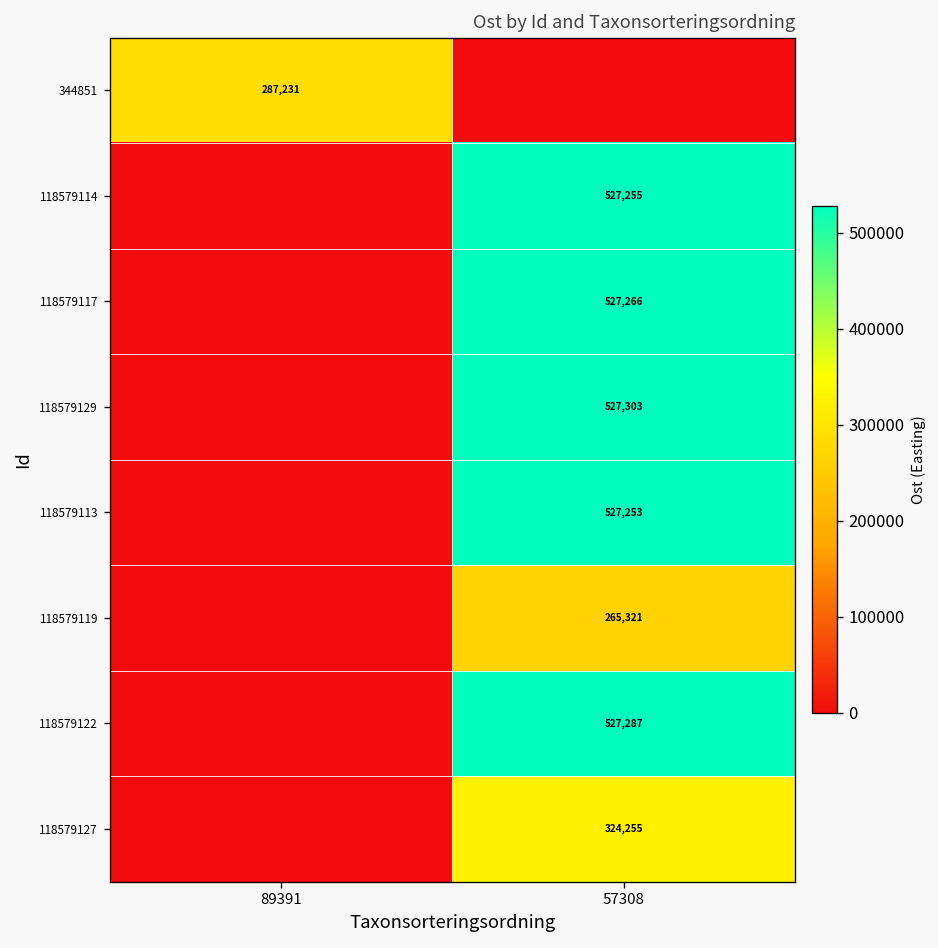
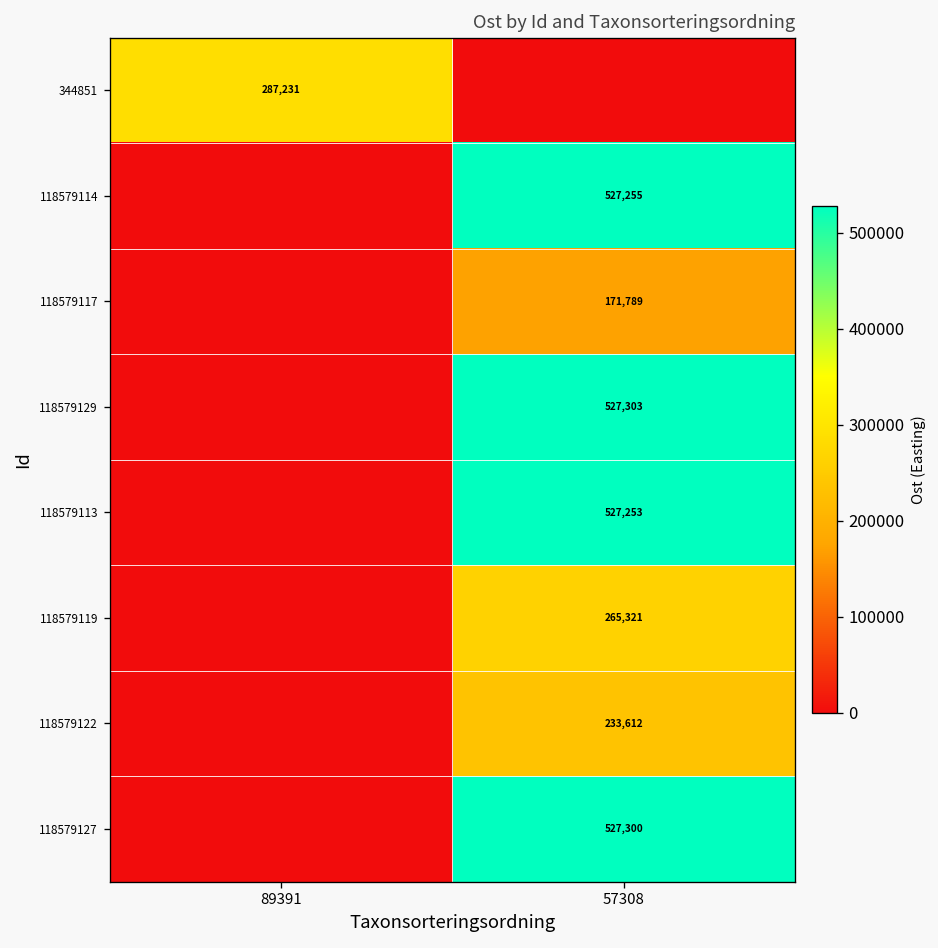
  {
    "344851": {
      "89391": "287,231"
    },
    "118579114": {
      "57308": "527,255"
    },
    "118579117": {
-     "57308": "527,266"
+     "57308": "171,789"
    },
    "118579129": {
      "57308": "527,303"
    },
    "118579113": {
      "57308": "527,253"
    },
    "118579119": {
      "57308": "265,321"
    },
    "118579122": {
-     "57308": "527,287"
+     "57308": "233,612"
    },
    "118579127": {
-     "57308": "324,255"
+     "57308": "527,300"
    }
  }
